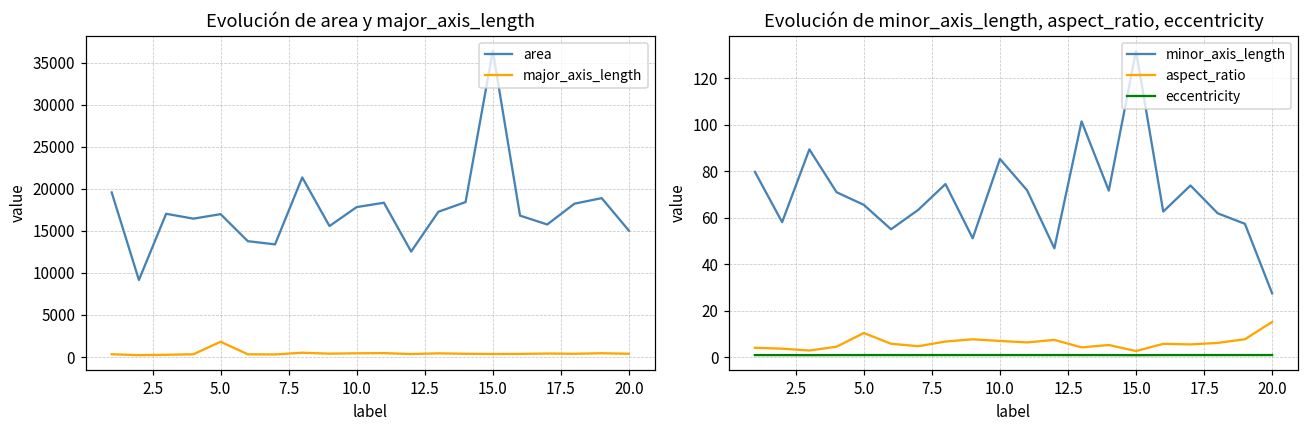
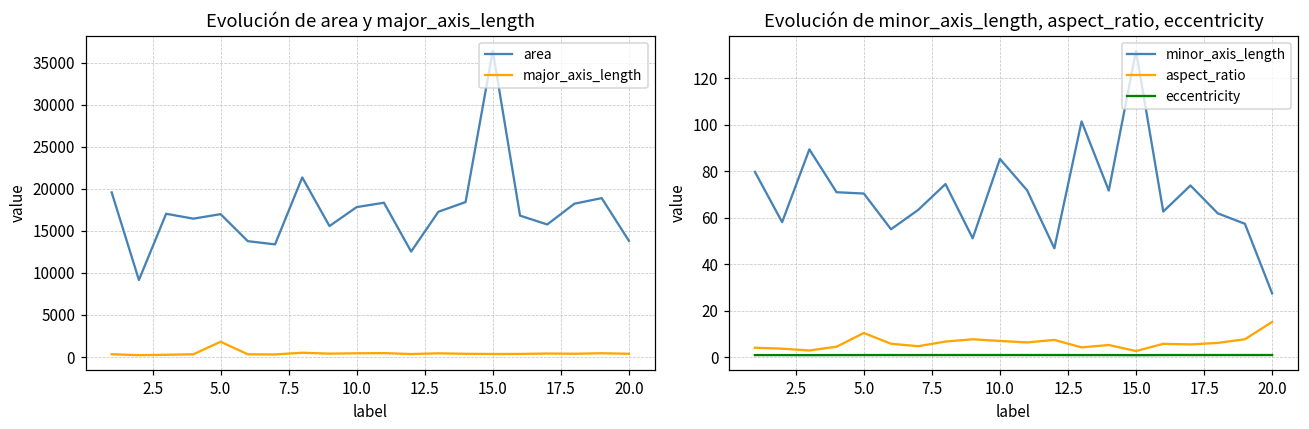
  {
    "Evolución de area y major_axis_length": {
      "area": {
        "5.0": 17000,
        "10.0": 18000,
-       "20.0": 15000
+       "20.0": 14000
      },
      "major_axis_length": {
        "5.0": 2000,
        "10.0": 0,
        "15.0": 0,
        "20.0": 0
      }
    },
    "Evolución de minor_axis_length, aspect_ratio, eccentricity": {
      "minor_axis_length": {
-       "5.0": 66,
+       "5.0": 70,
        "10.0": 85,
        "20.0": 28
      },
      "aspect_ratio": {
        "5.0": 10,
        "10.0": 7,
        "15.0": 3,
        "20.0": 15
      },
      "eccentricity": {
        "5.0": 1,
        "10.0": 1,
        "15.0": 1,
        "20.0": 1
      }
    }
  }
